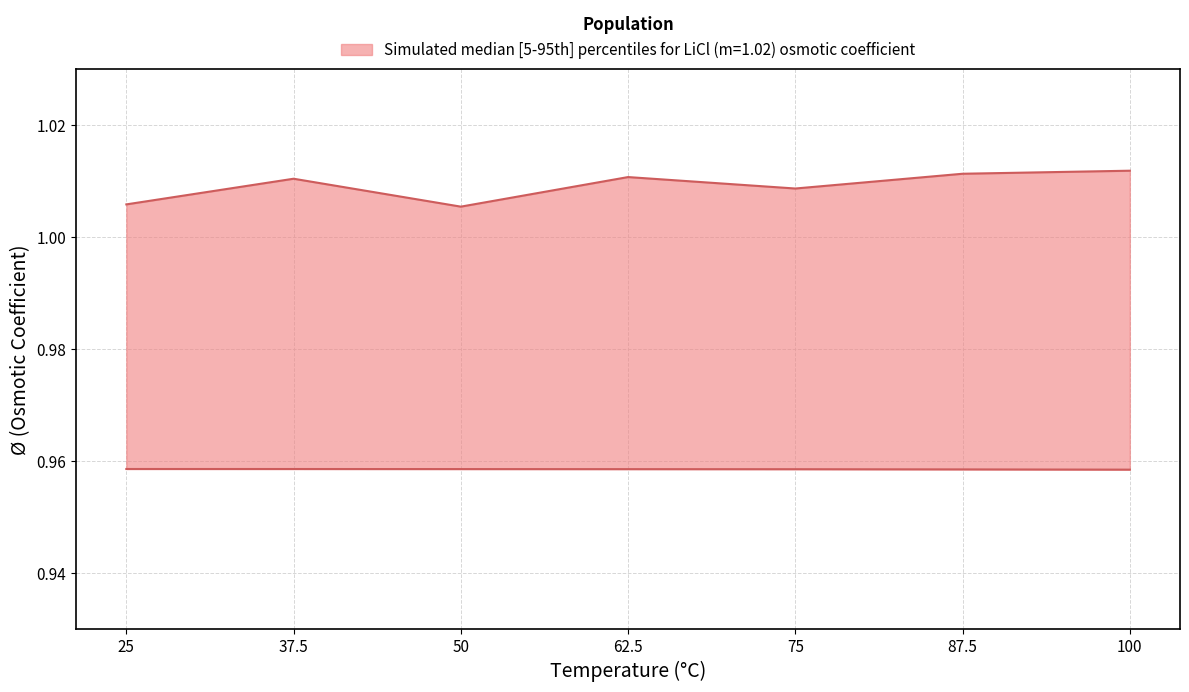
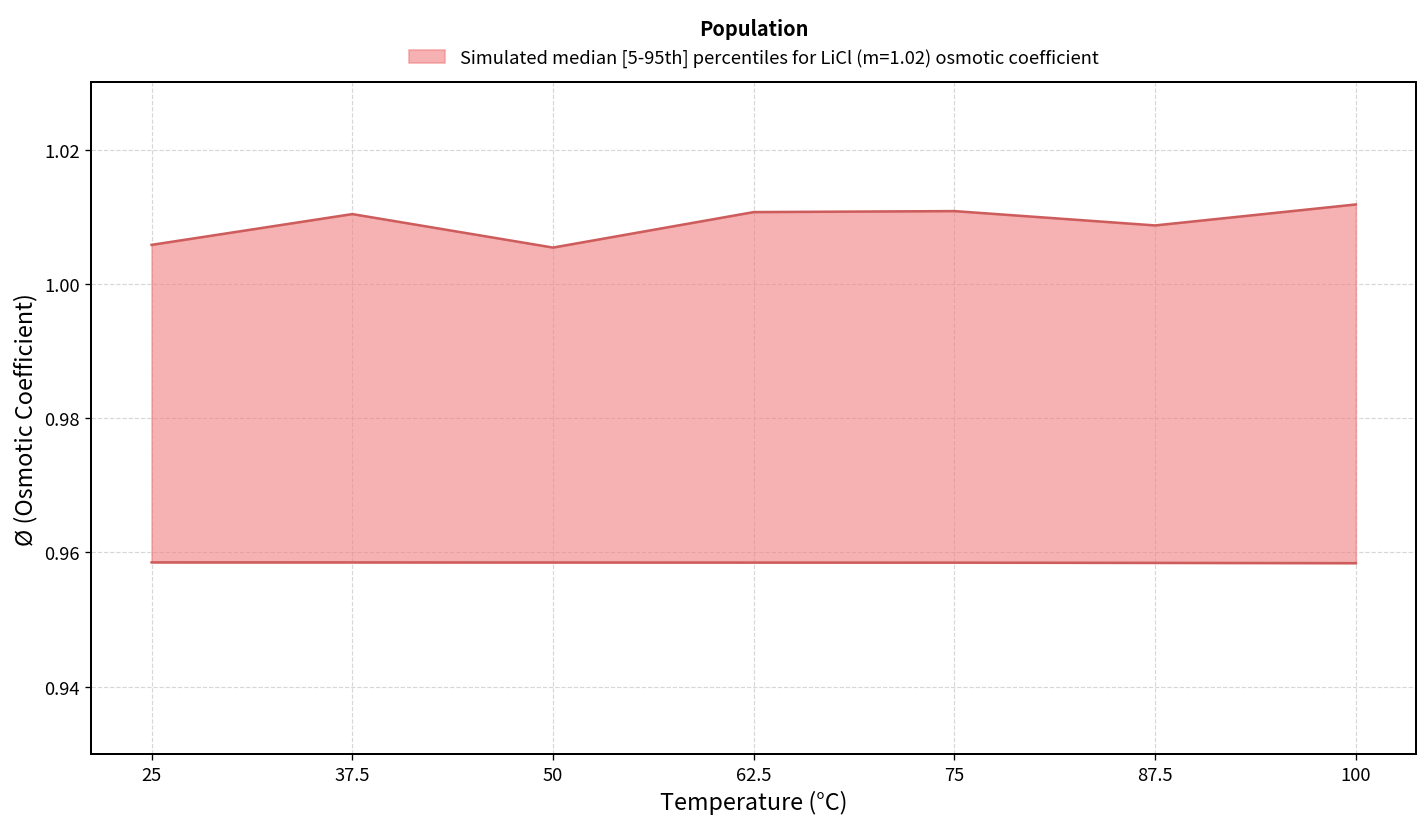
  {
    "Simulated median [5-95th] percentiles for LiCl (m=1.02) osmotic coefficient": {
      "25": 1.006,
      "37.5": 1.010,
      "50": 1.005,
      "62.5": 1.011,
-     "75": 1.009,
-     "87.5": 1.011,
+     "75": 1.011,
+     "87.5": 1.009,
      "100": 1.012
    }
  }
